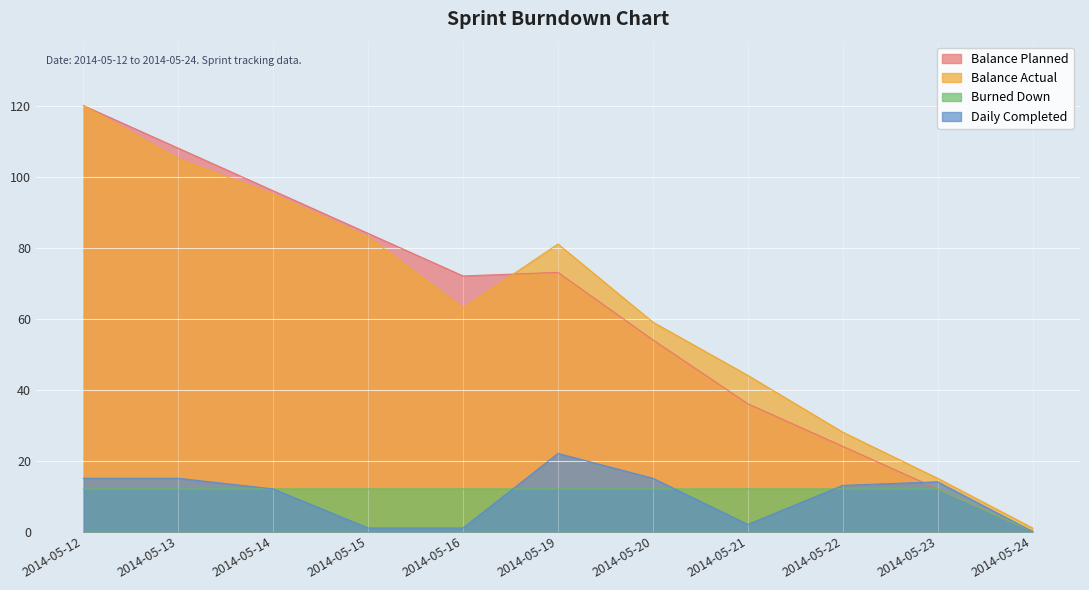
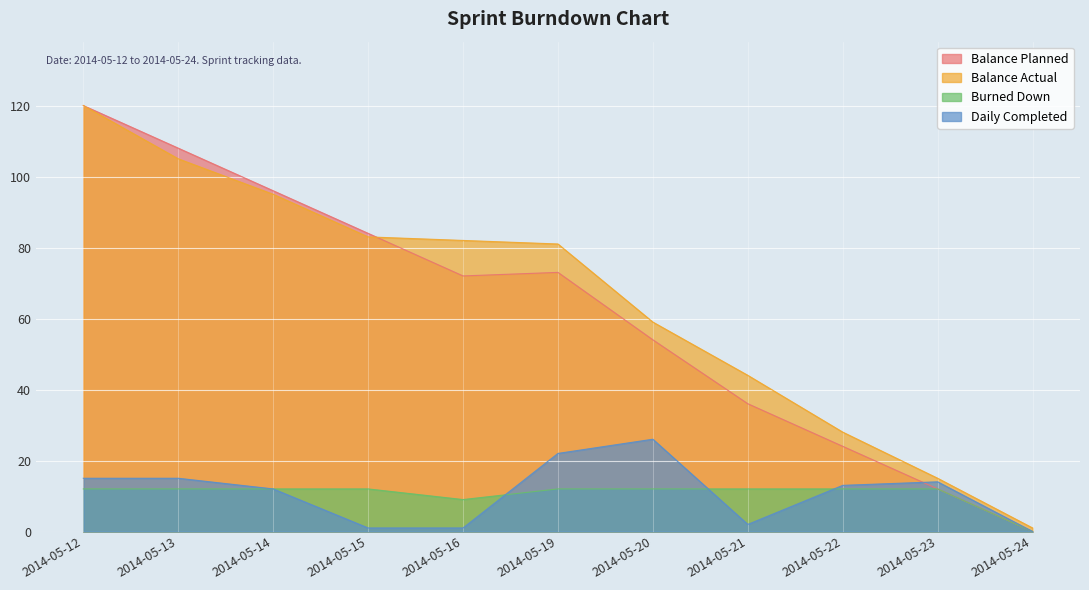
  {
    "Balance Planned": {
      "2014-05-13": 108,
      "2014-05-14": 96,
      "2014-05-15": 84,
      "2014-05-16": 72,
      "2014-05-19": 73,
      "2014-05-20": 54,
      "2014-05-21": 36,
      "2014-05-22": 24
    },
    "Balance Actual": {
      "2014-05-13": 105,
      "2014-05-14": 95,
      "2014-05-15": 83,
-     "2014-05-16": 63,
+     "2014-05-16": 82,
      "2014-05-19": 81,
      "2014-05-20": 59,
      "2014-05-21": 44,
      "2014-05-22": 28,
      "2014-05-23": 15,
      "2014-05-24": 1
    },
    "Burned Down": {
      "2014-05-12": 12,
      "2014-05-13": 12,
      "2014-05-15": 12,
-     "2014-05-16": 12,
+     "2014-05-16": 9,
      "2014-05-19": 12,
      "2014-05-20": 12,
      "2014-05-21": 12,
      "2014-05-22": 12
    },
    "Daily Completed": {
      "2014-05-12": 15,
      "2014-05-13": 15,
      "2014-05-15": 1,
      "2014-05-16": 1,
      "2014-05-19": 22,
-     "2014-05-20": 15,
+     "2014-05-20": 26,
      "2014-05-21": 2,
      "2014-05-22": 13,
      "2014-05-23": 14
    }
  }
